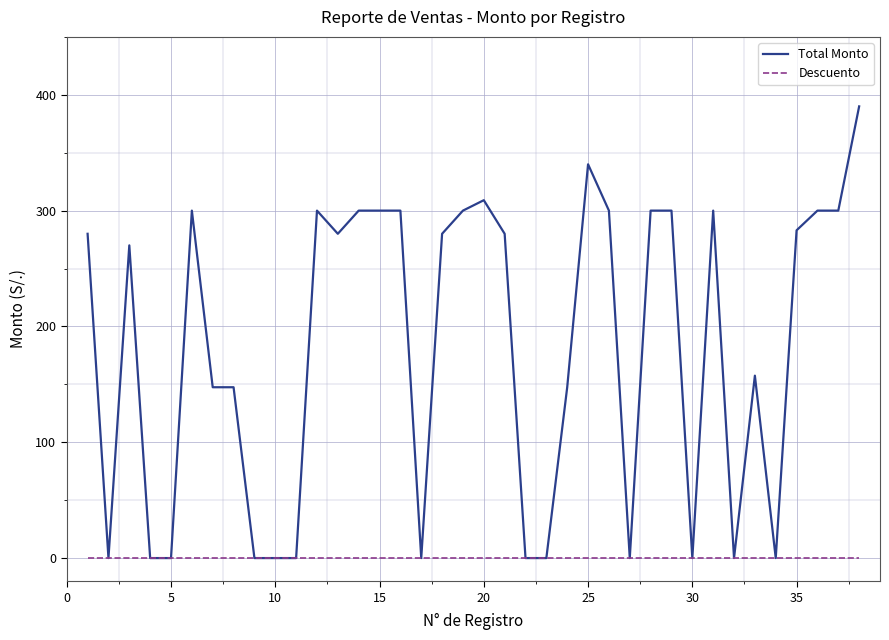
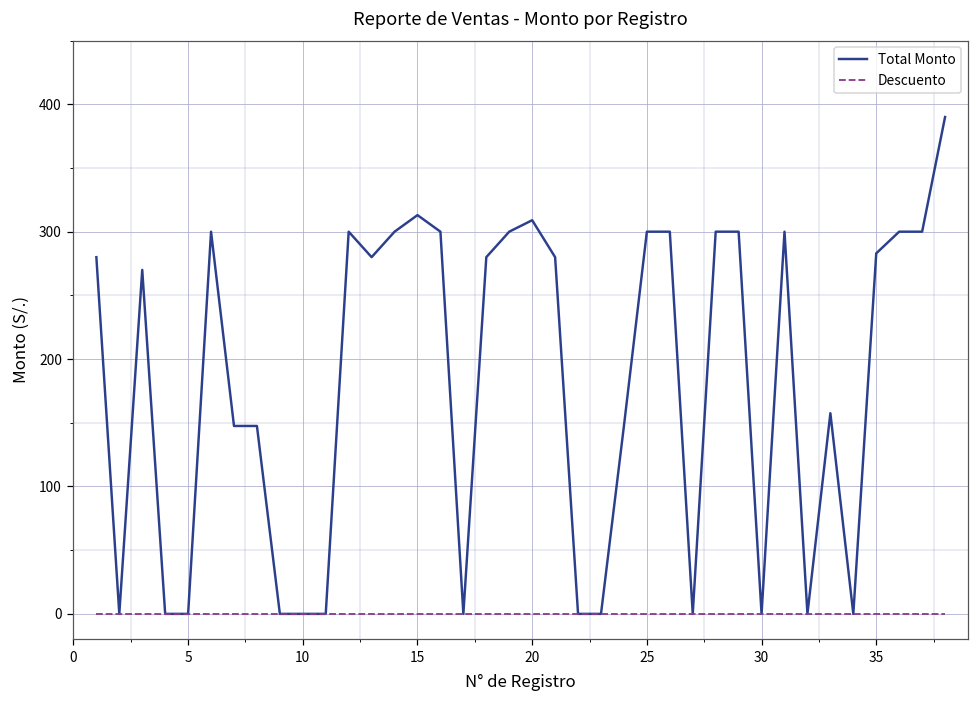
  {
    "Total Monto": {
-     "15": 300,
+     "15": 313,
      "20": 309,
-     "25": 340,
+     "25": 300,
      "35": 283
    },
    "Descuento": {
      "15": 0,
      "20": 0,
      "25": 0,
      "35": 0
    }
  }
